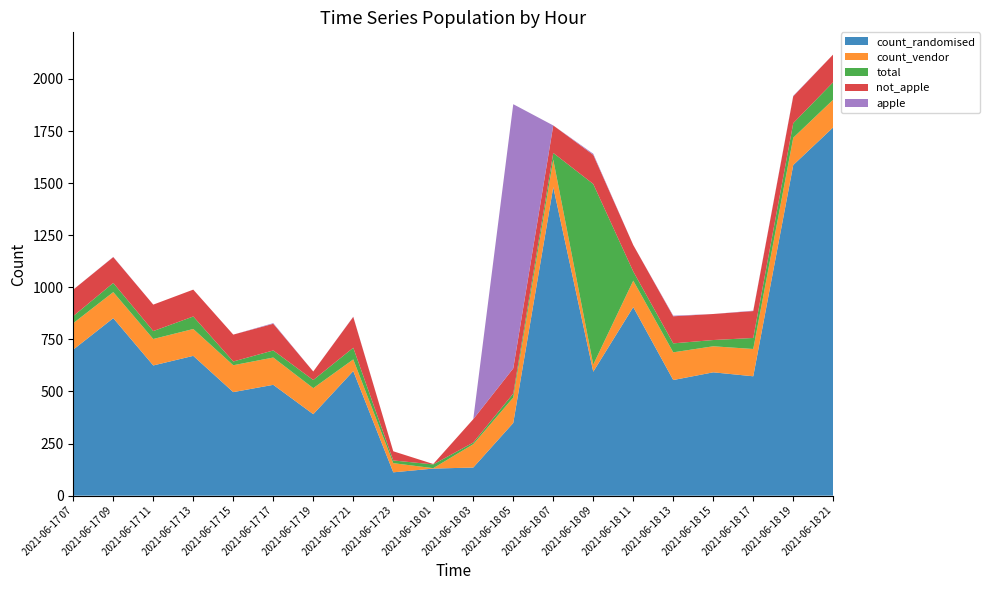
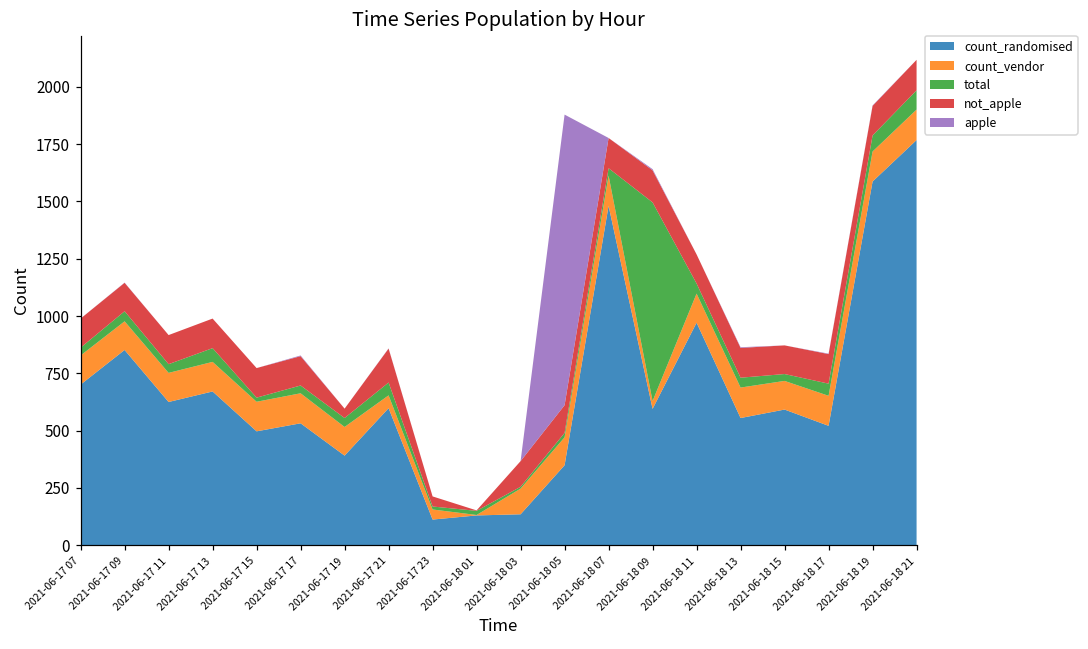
  {
    "count_randomised": {
      "2021-06-17 07": 700,
      "2021-06-17 09": 850,
      "2021-06-17 11": 630,
      "2021-06-17 13": 670,
      "2021-06-17 15": 500,
      "2021-06-17 17": 530,
      "2021-06-17 19": 390,
      "2021-06-17 21": 600,
      "2021-06-17 23": 110,
      "2021-06-18 03": 140,
      "2021-06-18 05": 350,
      "2021-06-18 07": 1480,
      "2021-06-18 09": 600,
-     "2021-06-18 11": 910,
+     "2021-06-18 11": 970,
      "2021-06-18 13": 560,
      "2021-06-18 15": 590,
-     "2021-06-18 17": 570,
+     "2021-06-18 17": 520,
      "2021-06-18 19": 1590,
      "2021-06-18 21": 1770
    },
    "count_vendor": {
      "2021-06-17 07": 130,
      "2021-06-17 09": 130,
      "2021-06-17 11": 130,
      "2021-06-17 13": 130,
      "2021-06-17 15": 130,
      "2021-06-17 17": 130,
      "2021-06-17 19": 130,
      "2021-06-17 21": 60,
      "2021-06-17 23": 40,
      "2021-06-18 05": 120,
      "2021-06-18 07": 130,
      "2021-06-18 09": 30,
      "2021-06-18 11": 130,
      "2021-06-18 13": 130,
      "2021-06-18 15": 130,
      "2021-06-18 17": 130,
      "2021-06-18 19": 130,
      "2021-06-18 21": 130
    },
    "total": {
      "2021-06-17 07": 30,
      "2021-06-17 09": 40,
      "2021-06-17 11": 40,
      "2021-06-17 13": 60,
      "2021-06-17 15": 20,
      "2021-06-17 17": 30,
      "2021-06-17 19": 40,
      "2021-06-17 21": 60,
      "2021-06-17 23": 10,
      "2021-06-18 05": 20,
      "2021-06-18 07": 30,
      "2021-06-18 09": 870,
      "2021-06-18 11": 40,
      "2021-06-18 13": 40,
      "2021-06-18 15": 30,
      "2021-06-18 17": 50,
      "2021-06-18 19": 70,
      "2021-06-18 21": 80
    },
    "not_apple": {
      "2021-06-18 05": 120
    },
    "apple": {
      "2021-06-18 05": 1270
    }
  }
